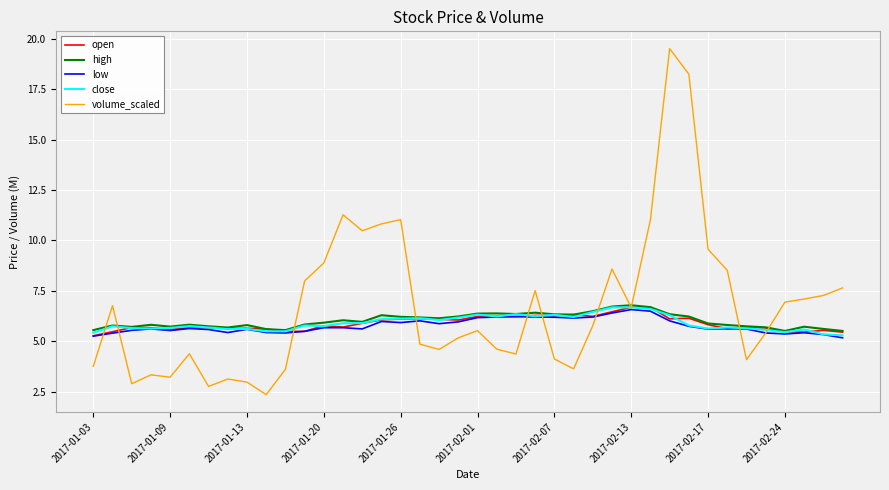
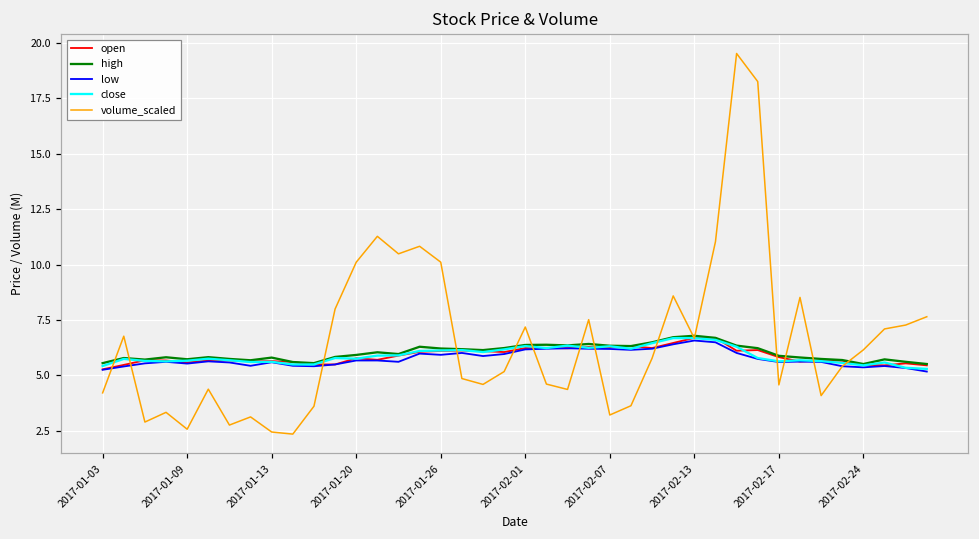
  {
    "high": {
      "2017-01-03": 5.6,
      "2017-01-13": 5.8,
      "2017-01-20": 5.9
    },
    "low": {
      "2017-01-26": 5.9
    },
    "close": {
      "2017-01-03": 5.4
    },
    "volume_scaled": {
-     "2017-01-03": 3.8,
-     "2017-01-09": 3.2,
-     "2017-01-13": 3.0,
-     "2017-01-20": 8.9,
-     "2017-01-26": 11.0,
-     "2017-02-01": 5.5,
-     "2017-02-07": 4.1,
-     "2017-02-17": 9.6,
-     "2017-02-24": 6.9
+     "2017-01-03": 4.2,
+     "2017-01-09": 2.6,
+     "2017-01-13": 2.4,
+     "2017-01-20": 10.1,
+     "2017-01-26": 10.1,
+     "2017-02-01": 7.2,
+     "2017-02-07": 3.2,
+     "2017-02-17": 4.6,
+     "2017-02-24": 6.2
    }
  }
